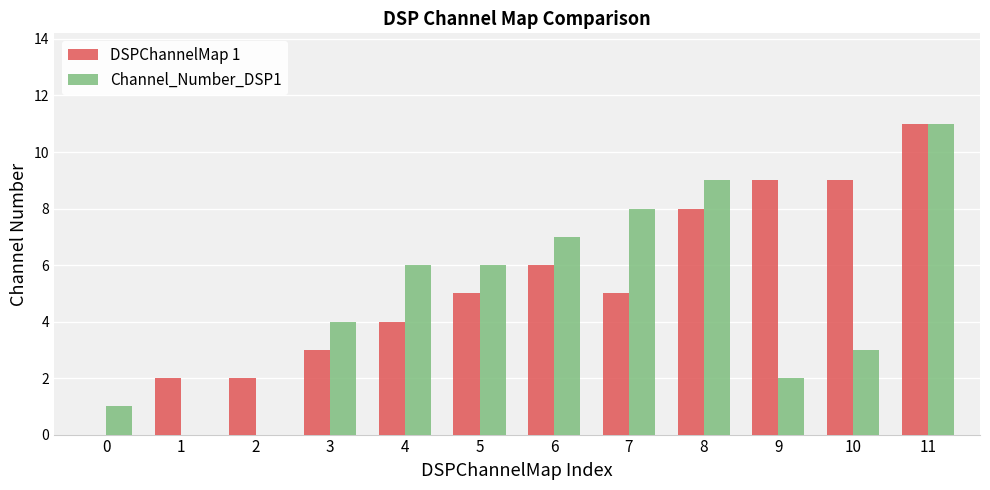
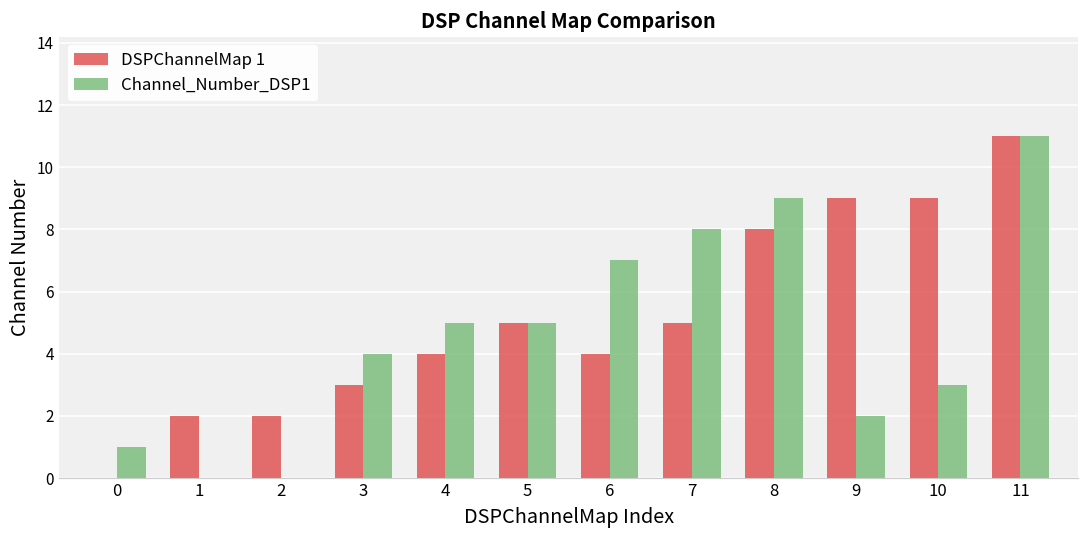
  {
    "DSPChannelMap 1": {
      "0": 0,
      "1": 2,
      "2": 2,
      "3": 3,
      "4": 4,
      "5": 5,
-     "6": 6,
+     "6": 4,
      "7": 5,
      "8": 8,
      "9": 9,
      "10": 9,
      "11": 11
    },
    "Channel_Number_DSP1": {
      "0": 1,
      "1": 0,
      "2": 0,
      "3": 4,
-     "4": 6,
-     "5": 6,
+     "4": 5,
+     "5": 5,
      "6": 7,
      "7": 8,
      "8": 9,
      "9": 2,
      "10": 3,
      "11": 11
    }
  }
